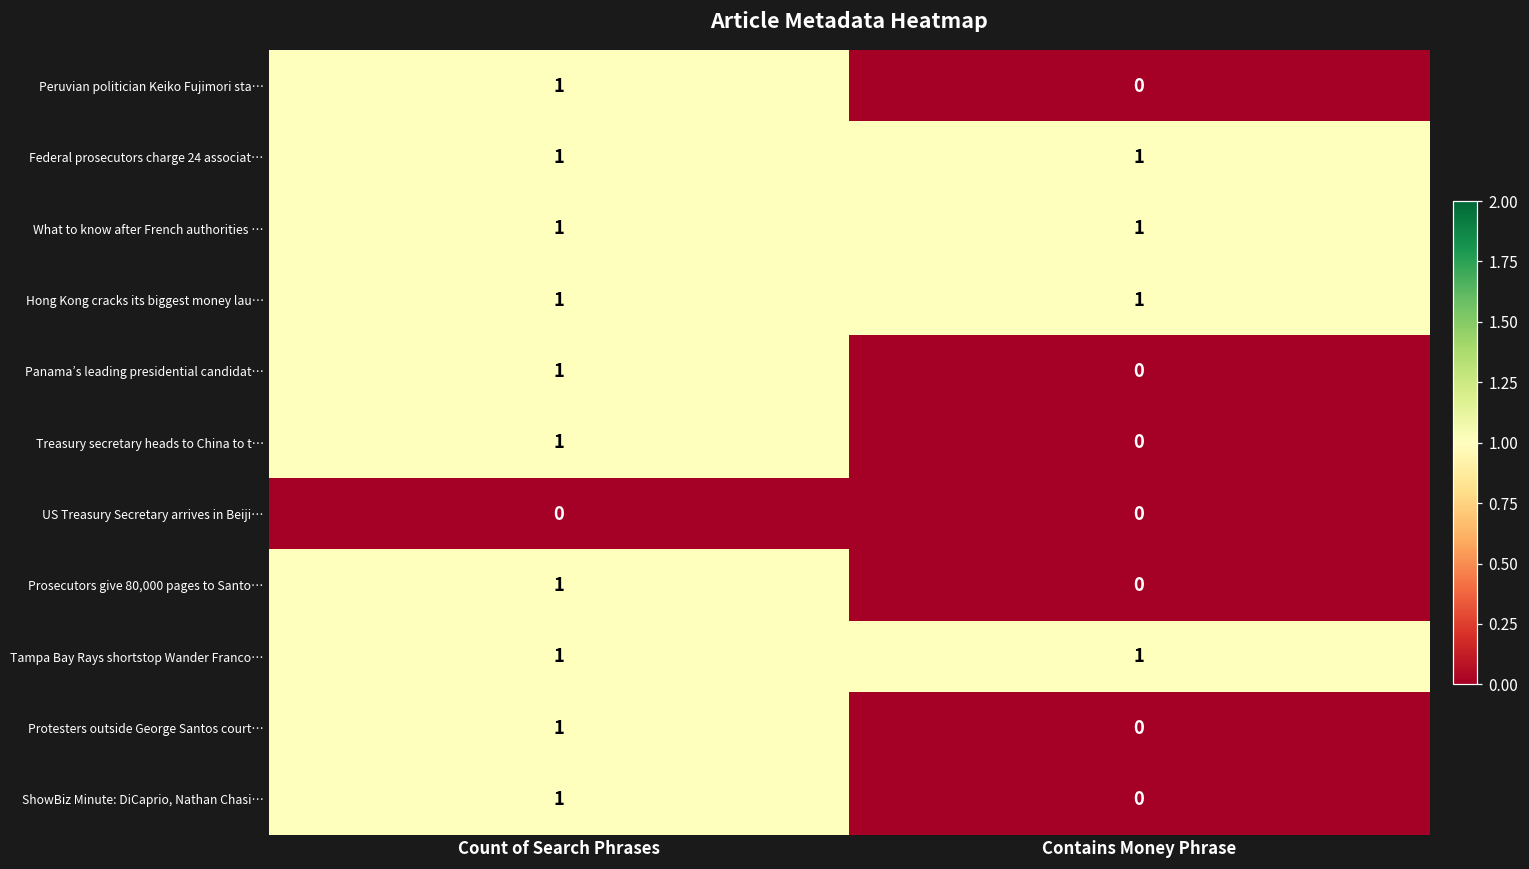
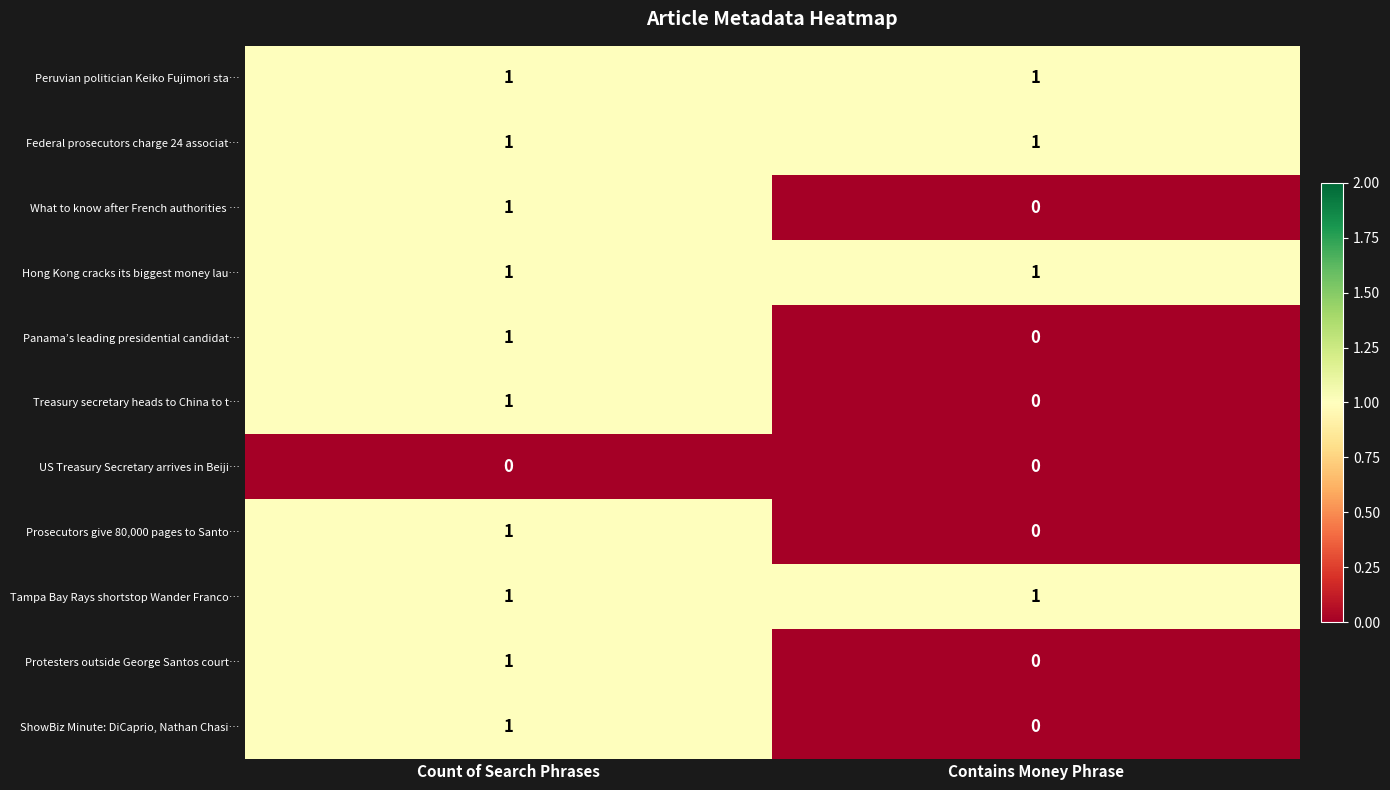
  {
    "Peruvian politician Keiko Fujimori sta…": {
      "Count of Search Phrases": 1,
-     "Contains Money Phrase": 0
+     "Contains Money Phrase": 1
    },
    "Federal prosecutors charge 24 associat…": {
      "Count of Search Phrases": 1,
      "Contains Money Phrase": 1
    },
    "What to know after French authorities …": {
      "Count of Search Phrases": 1,
-     "Contains Money Phrase": 1
+     "Contains Money Phrase": 0
    },
    "Hong Kong cracks its biggest money lau…": {
      "Count of Search Phrases": 1,
      "Contains Money Phrase": 1
    },
    "Panama’s leading presidential candidat…": {
      "Count of Search Phrases": 1,
      "Contains Money Phrase": 0
    },
    "Treasury secretary heads to China to t…": {
      "Count of Search Phrases": 1,
      "Contains Money Phrase": 0
    },
    "US Treasury Secretary arrives in Beiji…": {
      "Count of Search Phrases": 0,
      "Contains Money Phrase": 0
    },
    "Prosecutors give 80,000 pages to Santo…": {
      "Count of Search Phrases": 1,
      "Contains Money Phrase": 0
    },
    "Tampa Bay Rays shortstop Wander Franco…": {
      "Count of Search Phrases": 1,
      "Contains Money Phrase": 1
    },
    "Protesters outside George Santos court…": {
      "Count of Search Phrases": 1,
      "Contains Money Phrase": 0
    },
    "ShowBiz Minute: DiCaprio, Nathan Chasi…": {
      "Count of Search Phrases": 1,
      "Contains Money Phrase": 0
    }
  }
